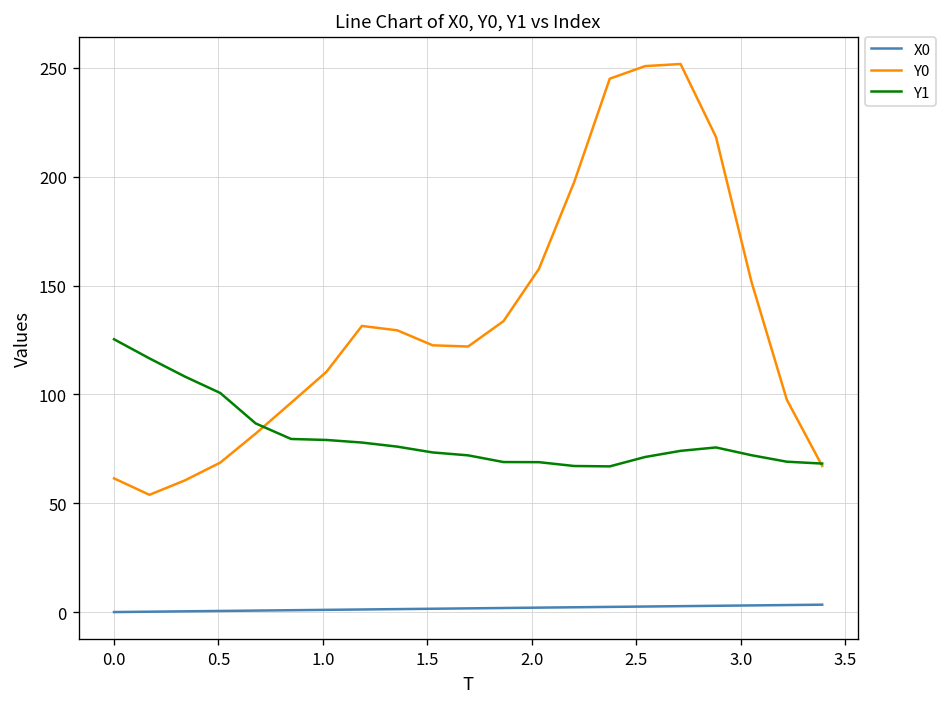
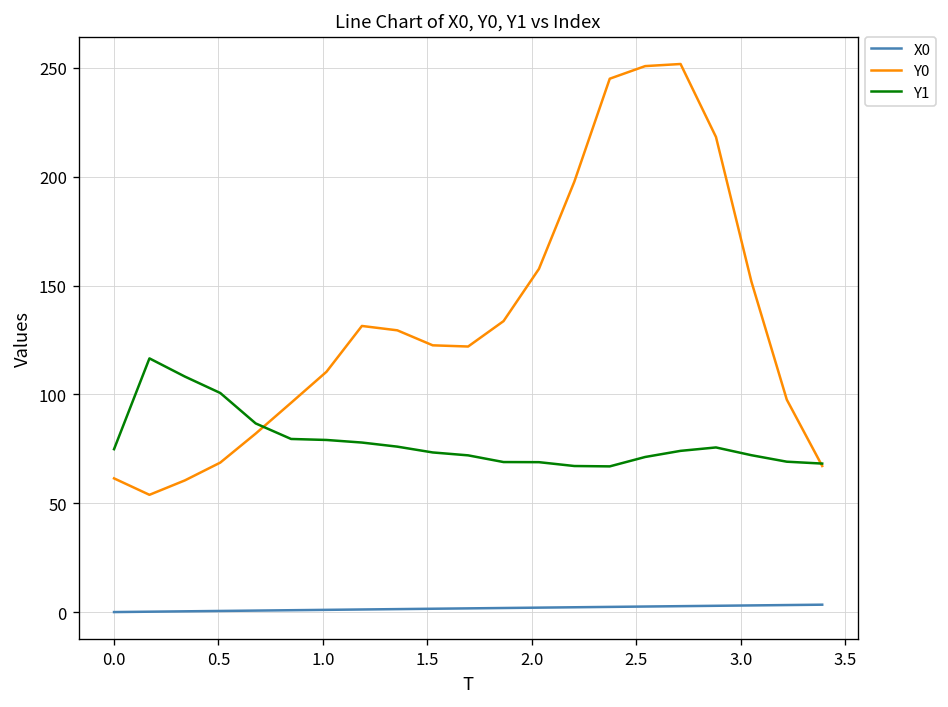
  {
    "X0": {
      "0.0": 0
    },
    "Y0": {
      "0.0": 61
    },
    "Y1": {
-     "0.0": 125
+     "0.0": 75
    }
  }
